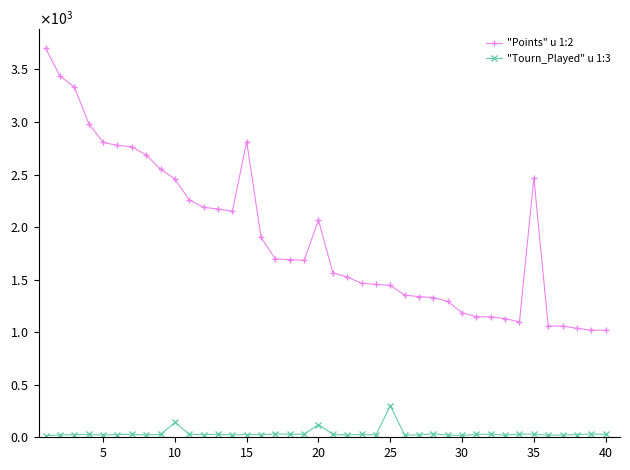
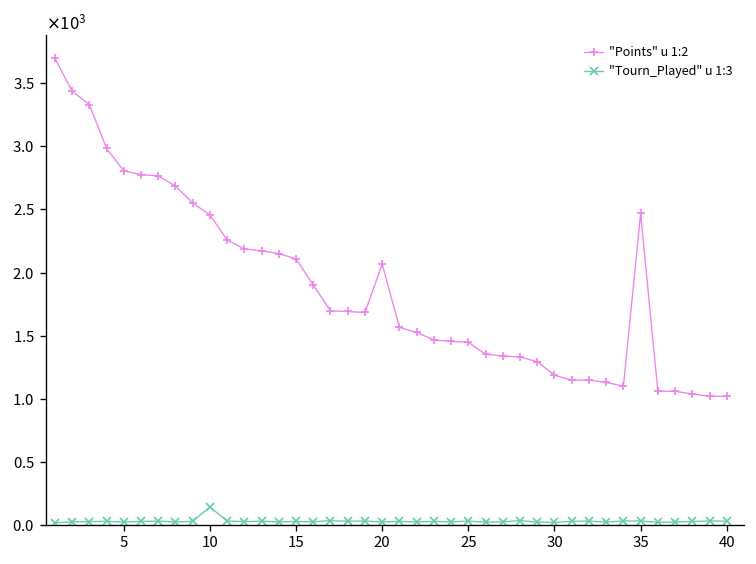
  {
    "\"Points\" u 1:2": {
      "5": 2810,
      "10": 2460,
-     "15": 2810,
+     "15": 2110,
      "20": 2070,
      "25": 1450,
      "30": 1190,
      "35": 2470,
      "40": 1020
    },
    "\"Tourn_Played\" u 1:3": {
      "5": 20,
      "10": 140,
      "15": 30,
-     "20": 120,
-     "25": 300,
+     "20": 20,
+     "25": 30,
      "30": 20,
      "35": 30,
      "40": 30
    }
  }
